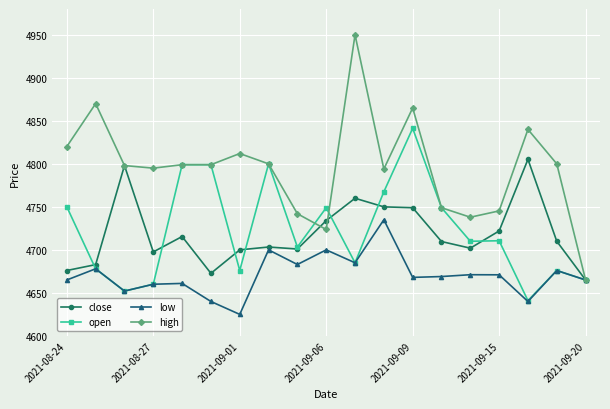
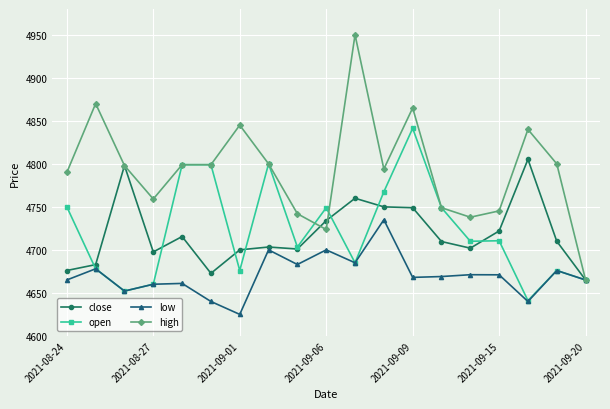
  {
    "open": {
      "2021-08-24": 4750,
      "2021-09-01": 4680,
      "2021-09-06": 4750,
      "2021-09-09": 4840,
      "2021-09-15": 4710
    },
    "high": {
-     "2021-08-24": 4820,
-     "2021-08-27": 4800,
-     "2021-09-01": 4810,
+     "2021-08-24": 4790,
+     "2021-08-27": 4760,
+     "2021-09-01": 4850,
      "2021-09-06": 4720,
      "2021-09-09": 4870,
      "2021-09-15": 4750
    }
  }
